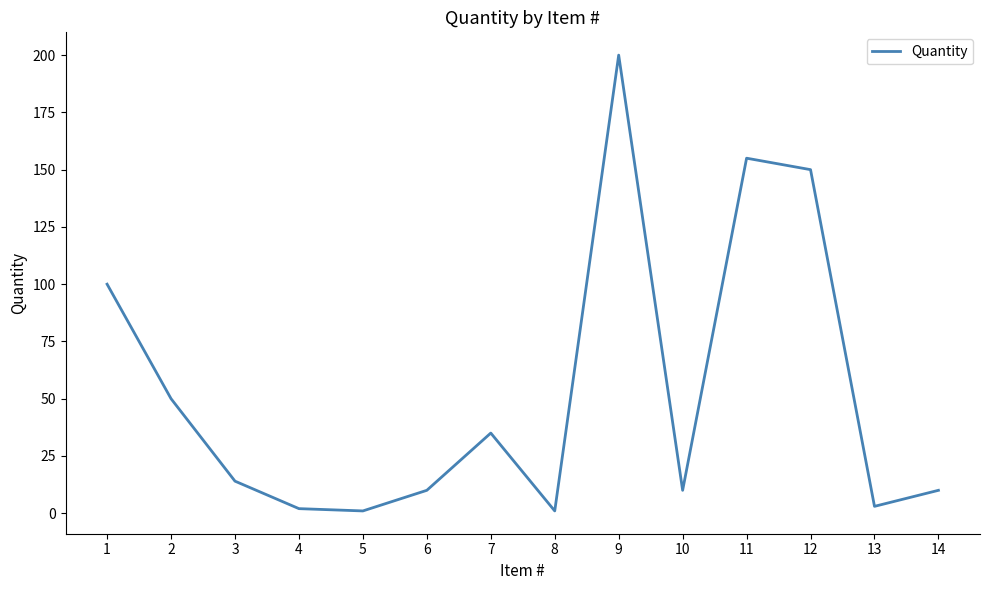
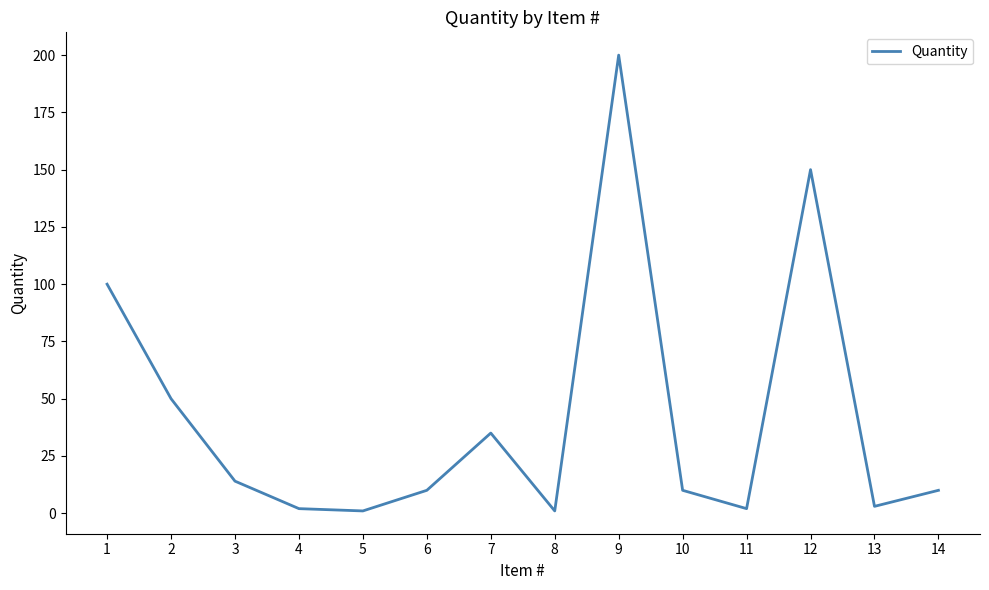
  {
    "1": 100,
    "2": 50,
    "3": 14,
    "4": 2,
    "5": 1,
    "6": 10,
    "7": 35,
    "8": 1,
    "9": 200,
    "10": 10,
-   "11": 155,
+   "11": 2,
    "12": 150,
    "13": 3,
    "14": 10
  }
